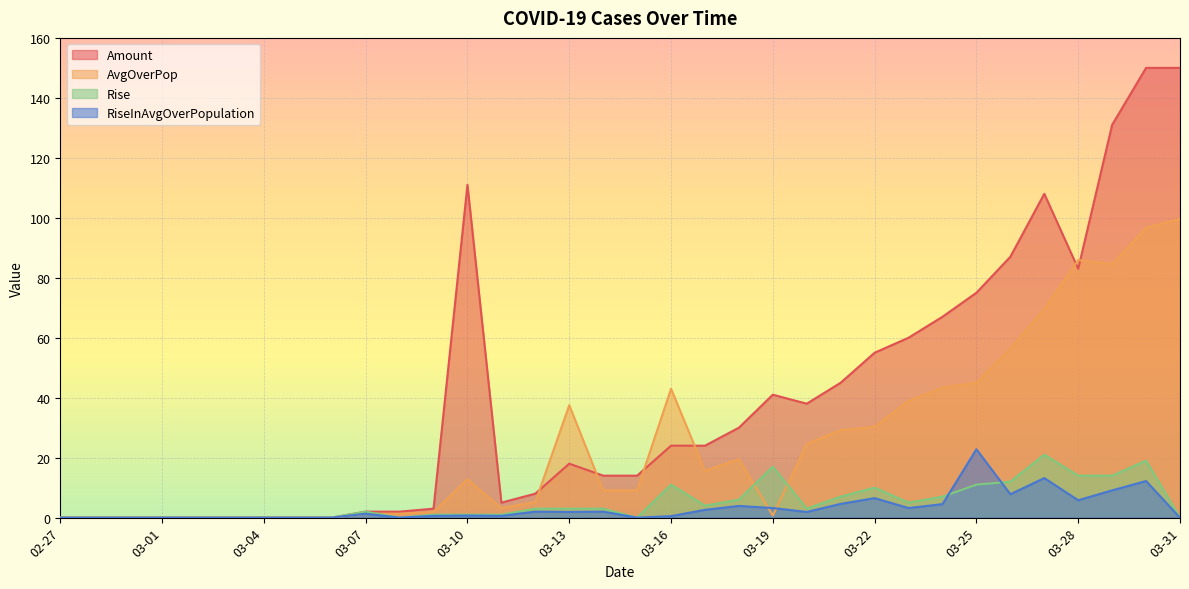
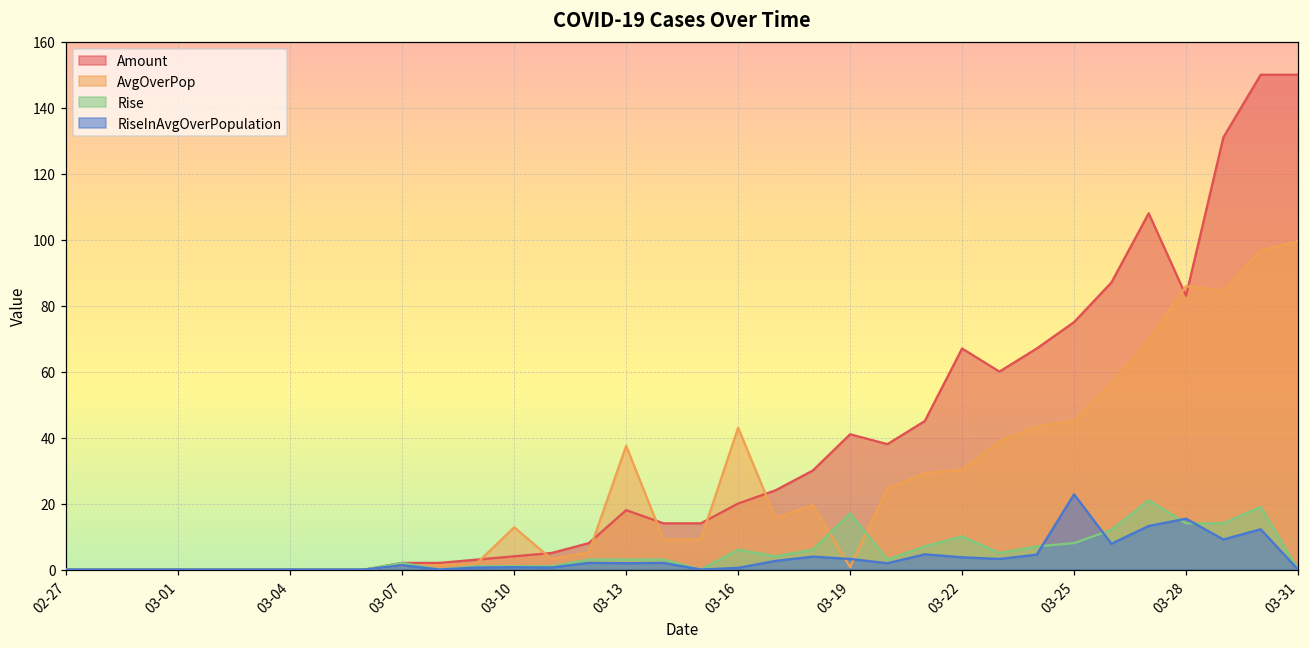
  {
    "Amount": {
-     "03-10": 111,
+     "03-10": 4,
      "03-13": 18,
-     "03-16": 24,
+     "03-16": 20,
      "03-19": 41,
-     "03-22": 55,
+     "03-22": 67,
      "03-25": 75,
      "03-28": 83,
      "03-31": 150
    },
    "AvgOverPop": {
      "03-10": 13,
      "03-13": 38,
      "03-16": 43,
      "03-19": 1,
      "03-22": 30,
      "03-25": 45,
      "03-28": 86,
      "03-31": 100
    },
    "Rise": {
      "03-13": 3,
-     "03-16": 11,
+     "03-16": 6,
      "03-19": 17,
      "03-22": 10,
-     "03-25": 11,
+     "03-25": 8,
      "03-28": 14
    },
    "RiseInAvgOverPopulation": {
      "03-13": 2,
      "03-16": 1,
      "03-19": 3,
-     "03-22": 7,
+     "03-22": 4,
      "03-25": 23,
-     "03-28": 6
+     "03-28": 15
    }
  }
